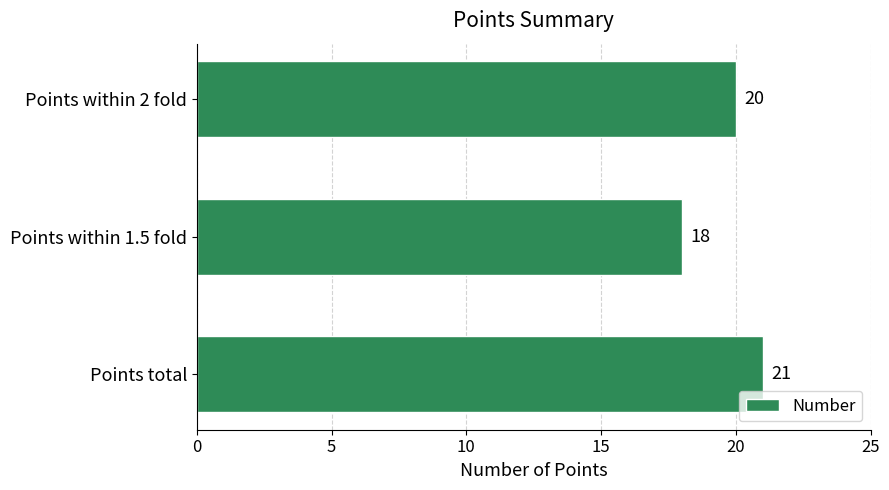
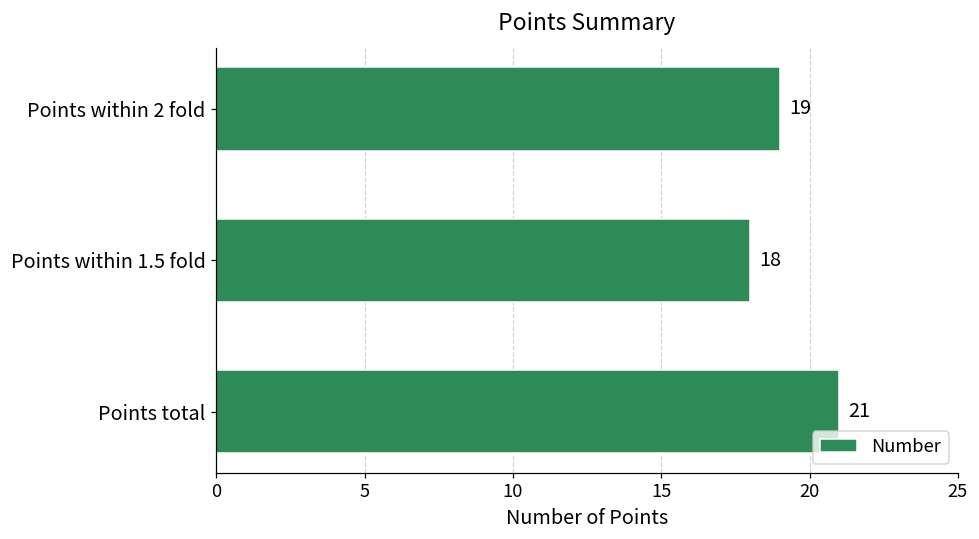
  {
-   "Points within 2 fold": 20,
+   "Points within 2 fold": 19,
    "Points within 1.5 fold": 18,
    "Points total": 21
  }
